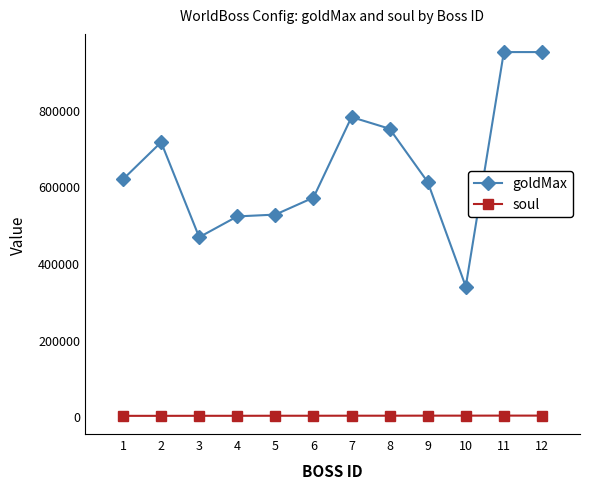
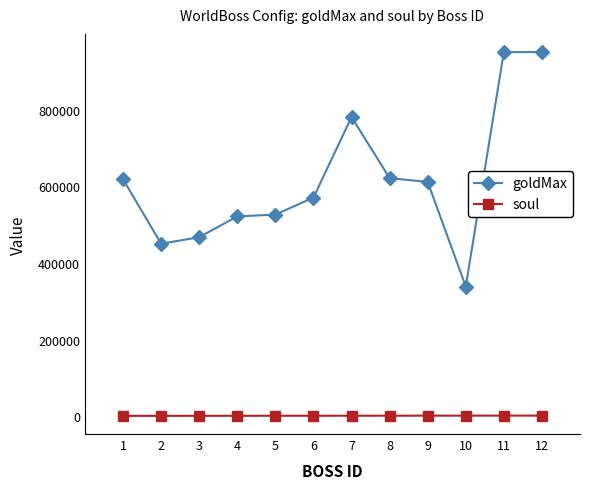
  {
    "goldMax": {
      "1": 620000,
-     "2": 710000,
+     "2": 450000,
      "3": 470000,
      "4": 520000,
      "5": 530000,
      "6": 570000,
      "7": 780000,
-     "8": 750000,
+     "8": 620000,
      "9": 610000,
      "10": 340000,
      "11": 950000,
      "12": 950000
    },
    "soul": {
      "1": 0,
      "2": 0,
      "3": 0,
      "4": 0,
      "5": 0,
      "6": 0,
      "7": 0,
      "8": 0,
      "9": 0,
      "10": 0,
      "11": 0,
      "12": 0
    }
  }
